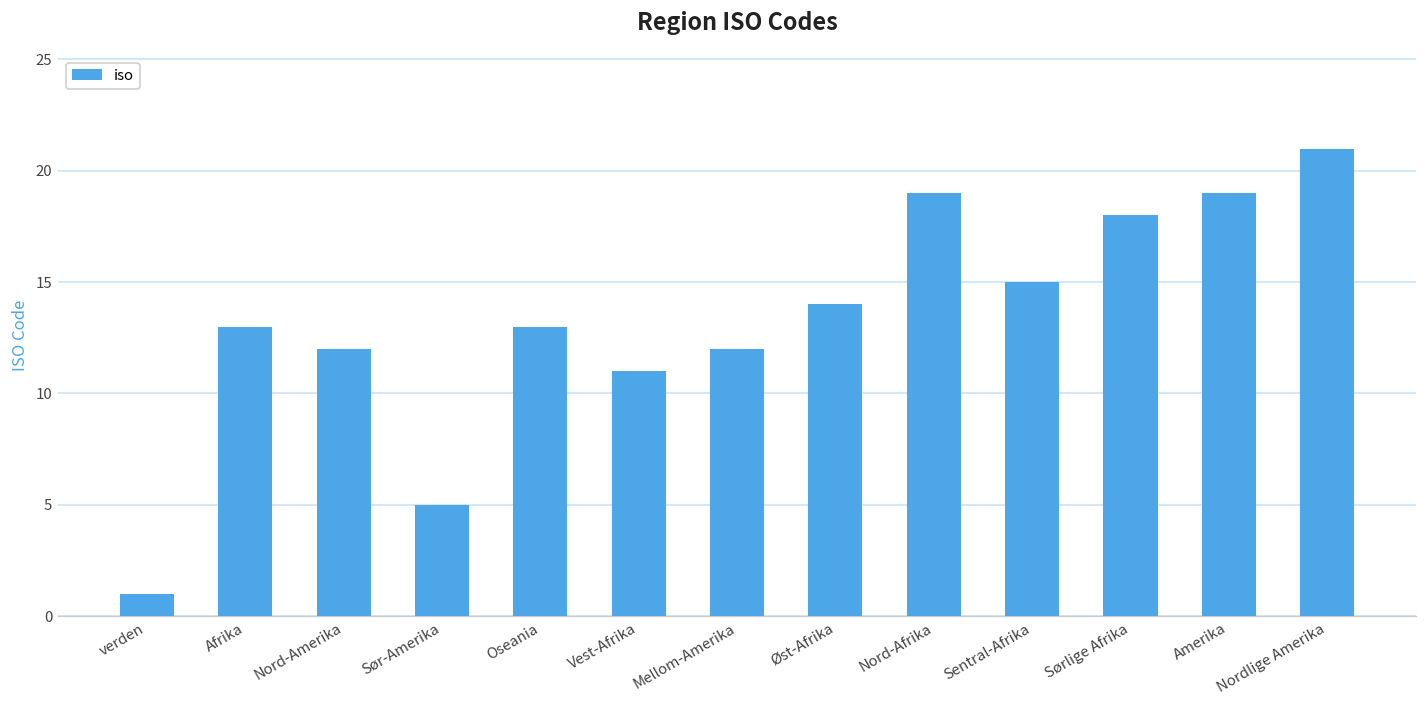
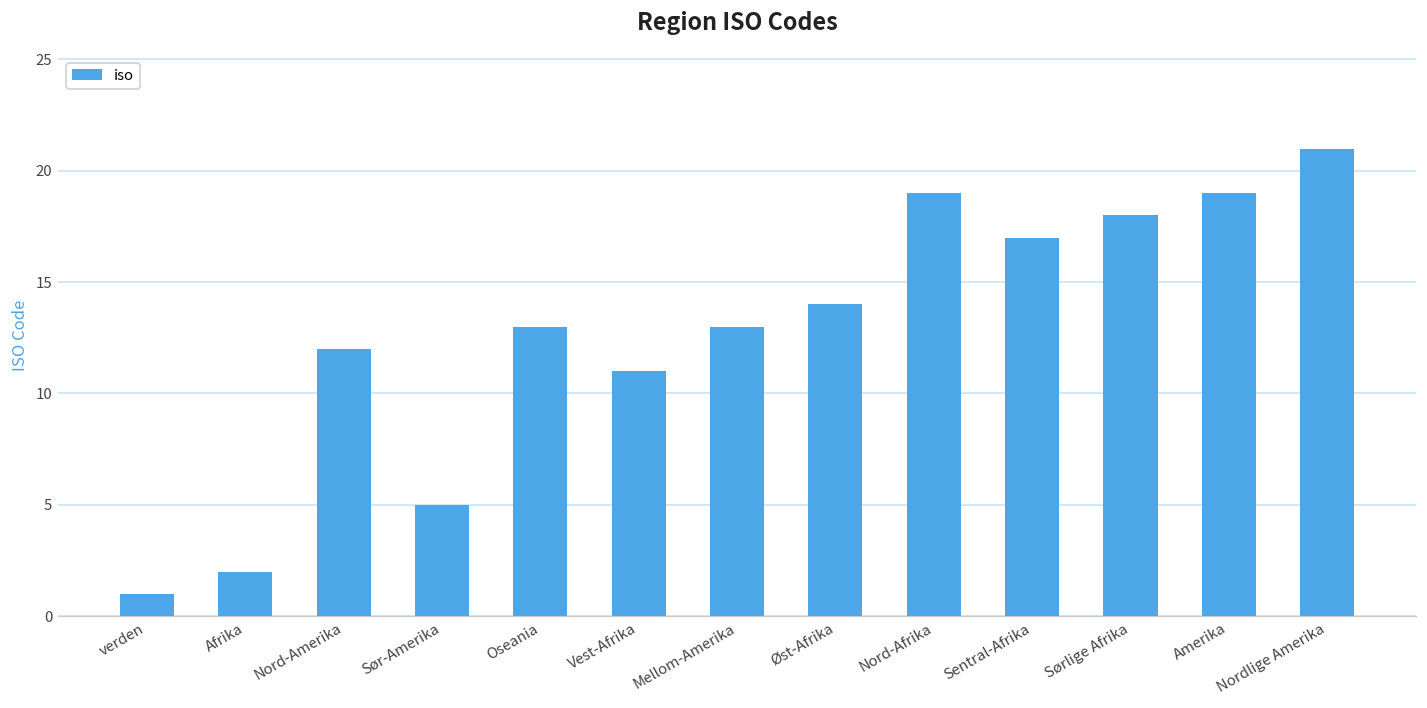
  {
    "verden": 1,
-   "Afrika": 13,
+   "Afrika": 2,
    "Nord-Amerika": 12,
    "Sør-Amerika": 5,
    "Oseania": 13,
    "Vest-Afrika": 11,
-   "Mellom-Amerika": 12,
+   "Mellom-Amerika": 13,
    "Øst-Afrika": 14,
    "Nord-Afrika": 19,
-   "Sentral-Afrika": 15,
+   "Sentral-Afrika": 17,
    "Sørlige Afrika": 18,
    "Amerika": 19,
    "Nordlige Amerika": 21
  }
